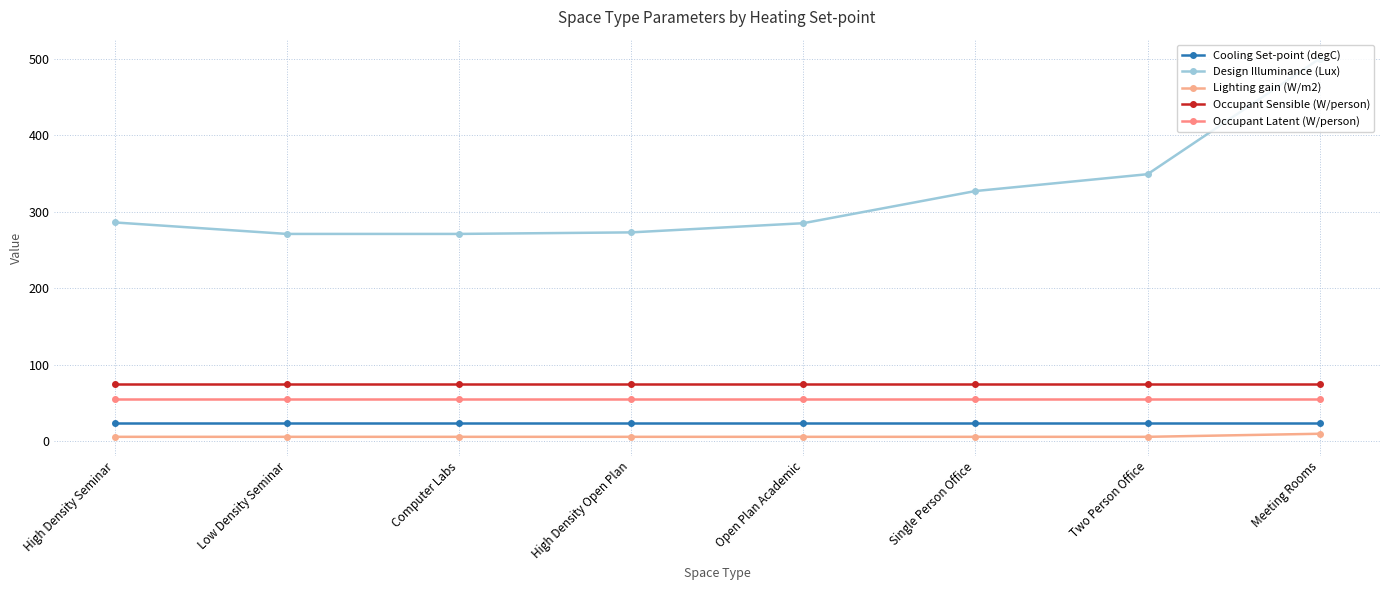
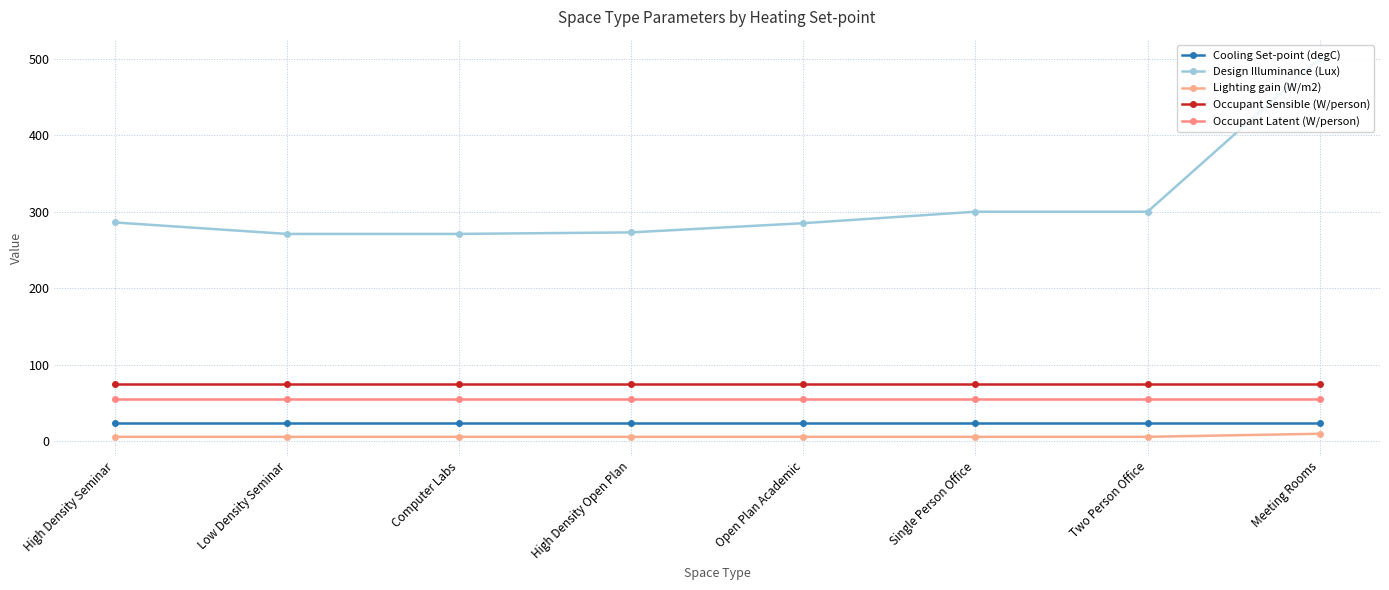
  {
    "Cooling Set-point (degC)": {
      "High Density Seminar": 20,
      "Low Density Seminar": 20,
      "Computer Labs": 20,
      "High Density Open Plan": 20,
      "Open Plan Academic": 20,
      "Single Person Office": 20,
      "Two Person Office": 20,
      "Meeting Rooms": 20
    },
    "Design Illuminance (Lux)": {
      "High Density Seminar": 290,
      "Low Density Seminar": 270,
      "Computer Labs": 270,
      "High Density Open Plan": 270,
      "Open Plan Academic": 290,
-     "Single Person Office": 330,
-     "Two Person Office": 350
+     "Single Person Office": 300,
+     "Two Person Office": 300
    },
    "Occupant Sensible (W/person)": {
      "High Density Seminar": 80,
      "Low Density Seminar": 80,
      "Computer Labs": 80,
      "High Density Open Plan": 80,
      "Open Plan Academic": 80,
      "Single Person Office": 80,
      "Two Person Office": 80,
      "Meeting Rooms": 80
    }
  }
